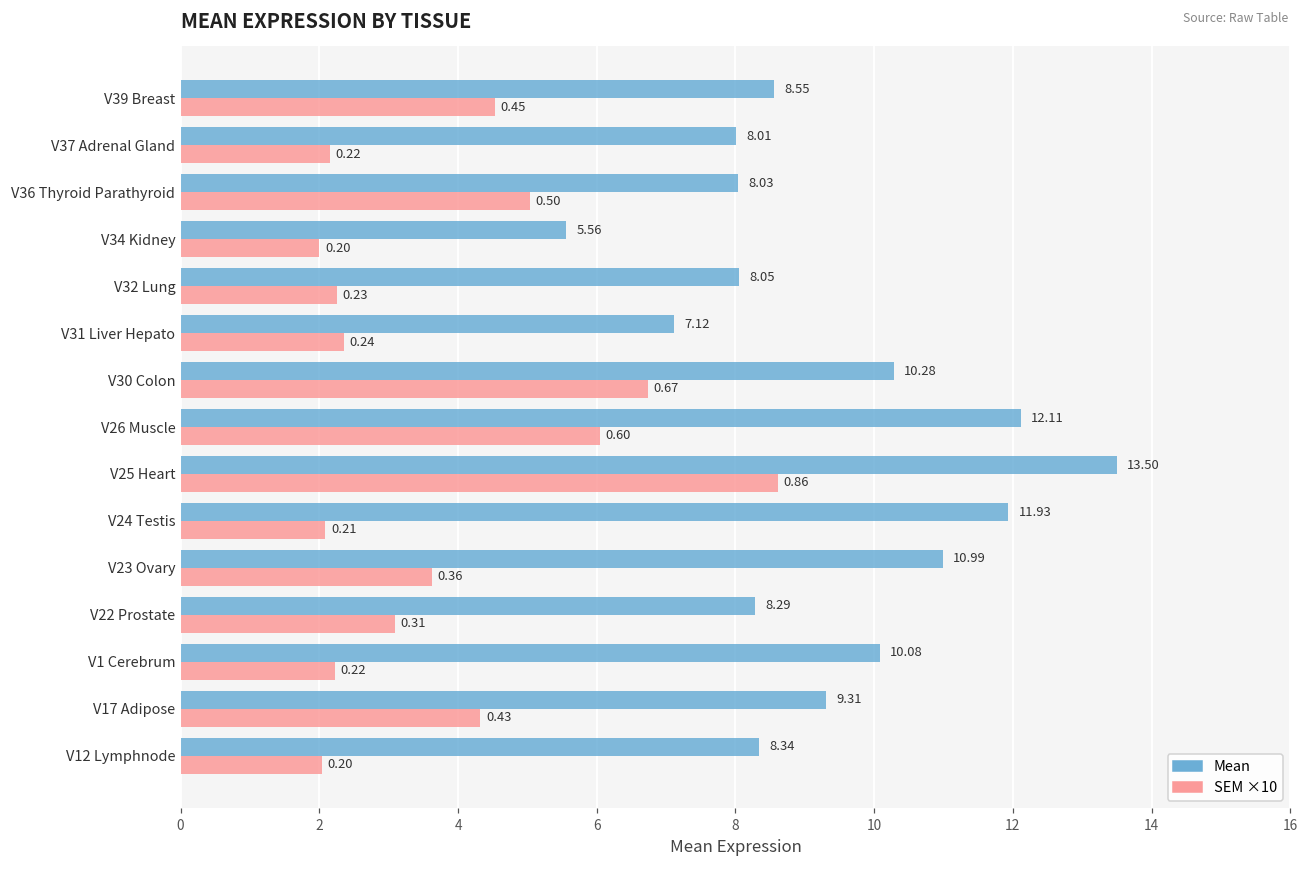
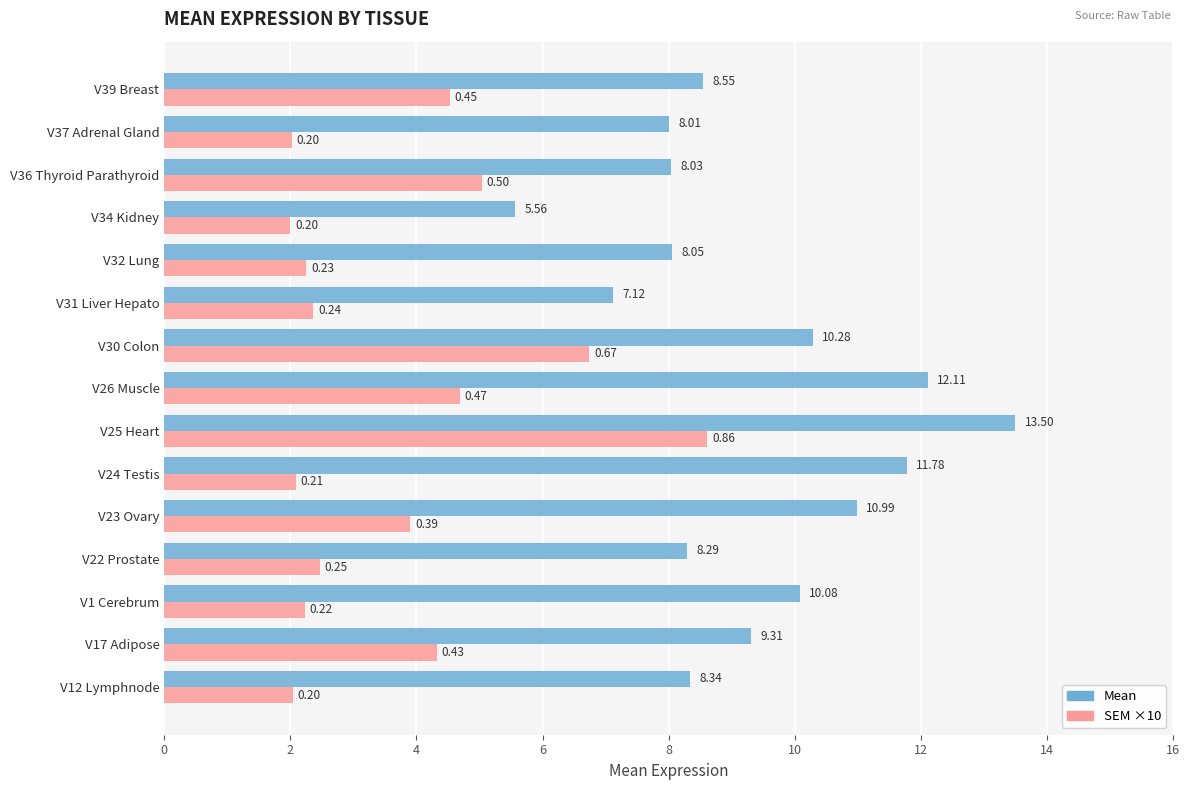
  {
    "Mean": {
      "V39 Breast": 8.55,
      "V37 Adrenal Gland": 8.01,
      "V36 Thyroid Parathyroid": 8.03,
      "V34 Kidney": 5.56,
      "V32 Lung": 8.05,
      "V31 Liver Hepato": 7.12,
      "V30 Colon": 10.28,
      "V26 Muscle": 12.11,
      "V25 Heart": 13.50,
-     "V24 Testis": 11.93,
+     "V24 Testis": 11.78,
      "V23 Ovary": 10.99,
      "V22 Prostate": 8.29,
      "V1 Cerebrum": 10.08,
      "V17 Adipose": 9.31,
      "V12 Lymphnode": 8.34
    },
    "SEM ×10": {
-     "V37 Adrenal Gland": 0.22,
-     "V26 Muscle": 0.60,
-     "V23 Ovary": 0.36,
-     "V22 Prostate": 0.31
+     "V37 Adrenal Gland": 0.20,
+     "V26 Muscle": 0.47,
+     "V23 Ovary": 0.39,
+     "V22 Prostate": 0.25
    }
  }
